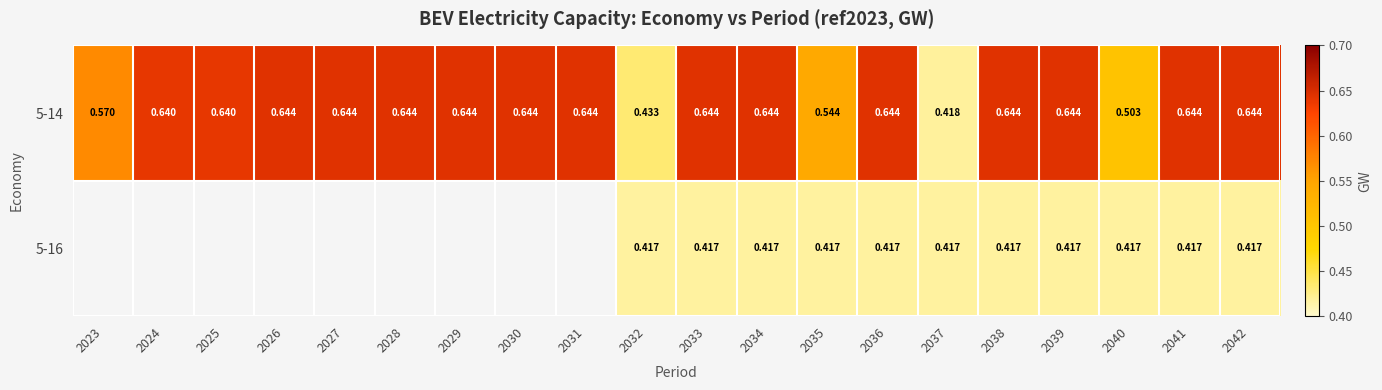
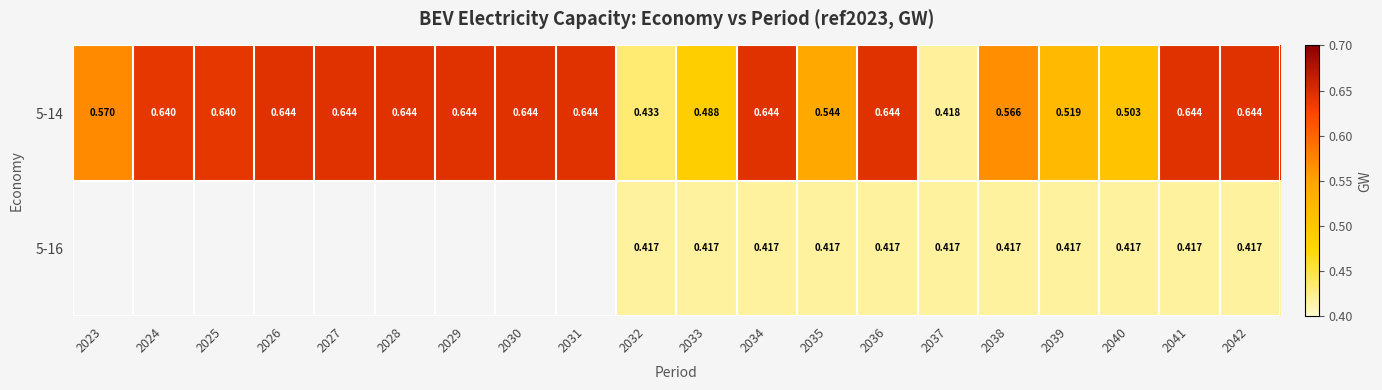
  {
    "5-14": {
      "2023": 0.570,
      "2024": 0.640,
      "2025": 0.640,
      "2026": 0.644,
      "2027": 0.644,
      "2028": 0.644,
      "2029": 0.644,
      "2030": 0.644,
      "2031": 0.644,
      "2032": 0.433,
-     "2033": 0.644,
+     "2033": 0.488,
      "2034": 0.644,
      "2035": 0.544,
      "2036": 0.644,
      "2037": 0.418,
-     "2038": 0.644,
-     "2039": 0.644,
+     "2038": 0.566,
+     "2039": 0.519,
      "2040": 0.503,
      "2041": 0.644,
      "2042": 0.644
    },
    "5-16": {
      "2032": 0.417,
      "2033": 0.417,
      "2034": 0.417,
      "2035": 0.417,
      "2036": 0.417,
      "2037": 0.417,
      "2038": 0.417,
      "2039": 0.417,
      "2040": 0.417,
      "2041": 0.417,
      "2042": 0.417
    }
  }
